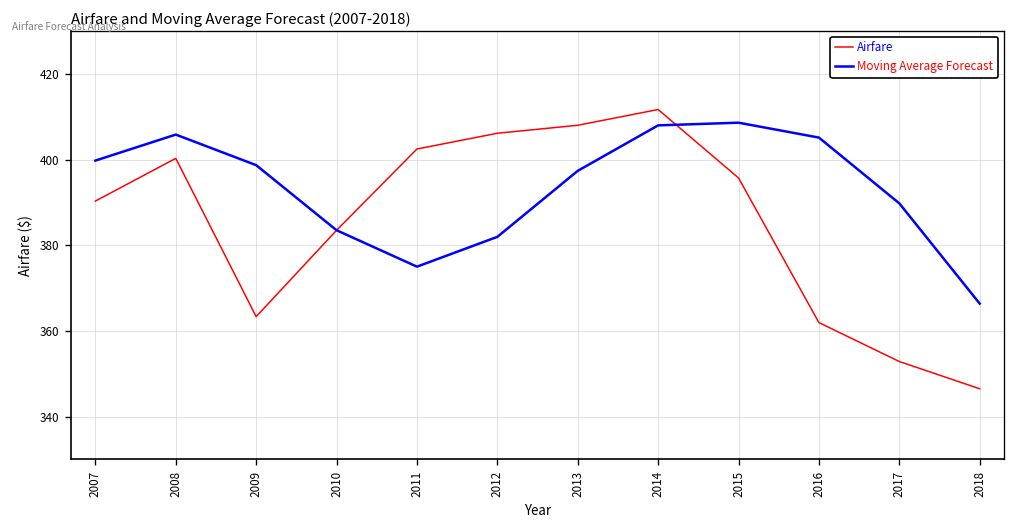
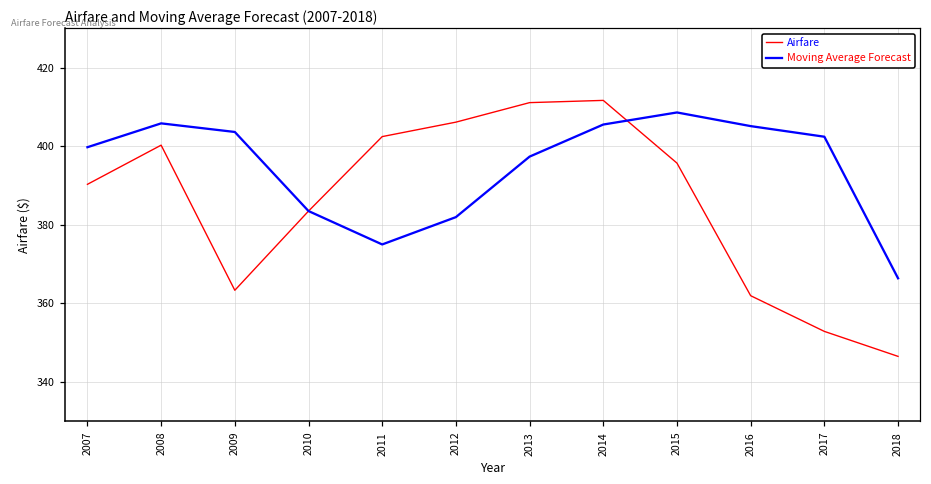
  {
    "Airfare": {
      "2007": 390,
      "2008": 400,
      "2009": 363,
      "2011": 402,
      "2012": 406,
-     "2013": 408,
+     "2013": 411,
      "2014": 412,
      "2015": 396,
      "2016": 362,
      "2017": 353,
      "2018": 346
    },
    "Moving Average Forecast": {
      "2007": 400,
      "2008": 406,
-     "2009": 399,
+     "2009": 404,
      "2011": 375,
      "2012": 382,
      "2013": 397,
-     "2014": 408,
+     "2014": 406,
      "2015": 409,
      "2016": 405,
-     "2017": 390,
+     "2017": 402,
      "2018": 366
    }
  }
